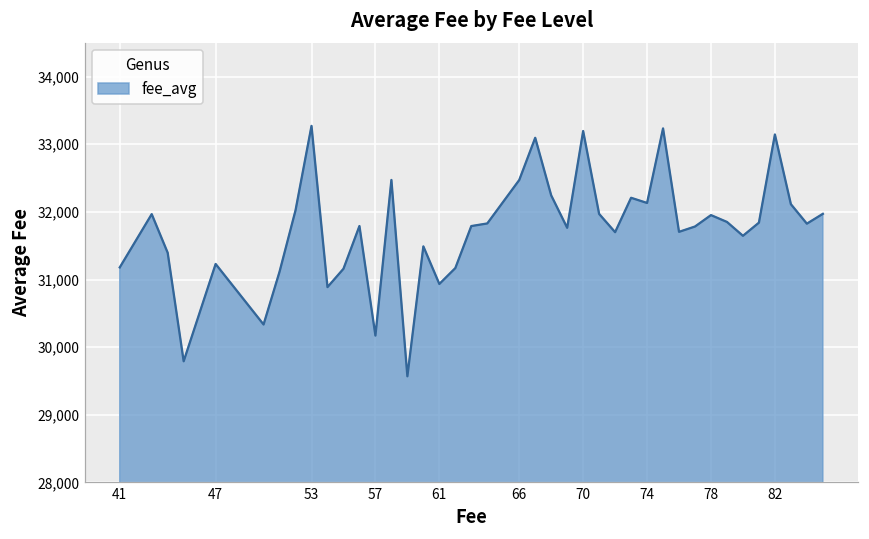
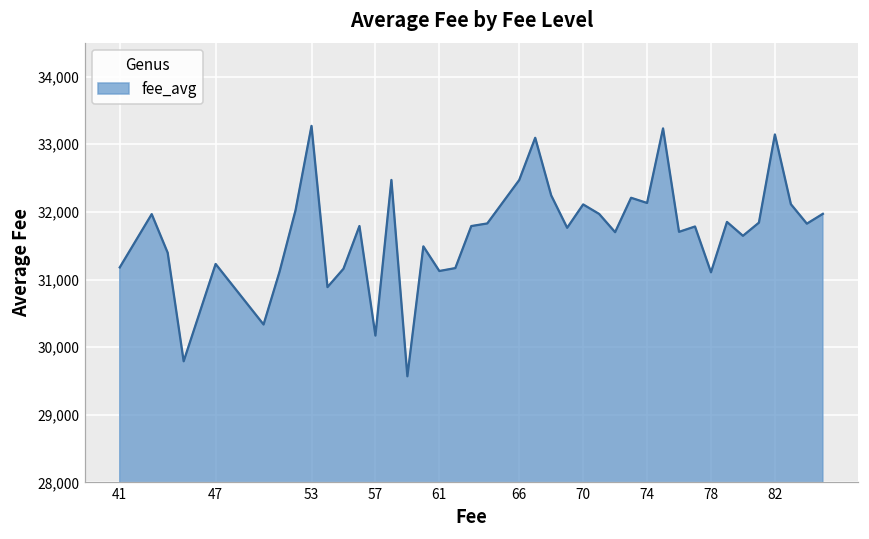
  {
    "41": "31,200",
    "47": "31,200",
    "53": "33,300",
    "57": "30,200",
-   "61": "30,900",
+   "61": "31,100",
    "66": "32,500",
-   "70": "33,200",
+   "70": "32,100",
    "74": "32,100",
-   "78": "32,000",
+   "78": "31,100",
    "82": "33,100"
  }
